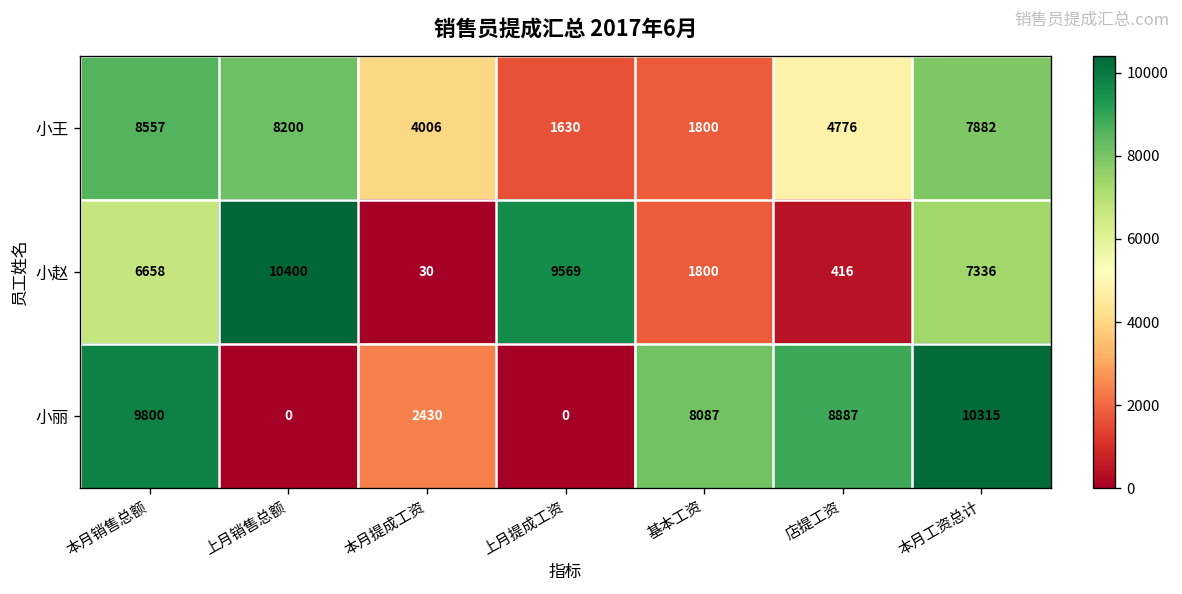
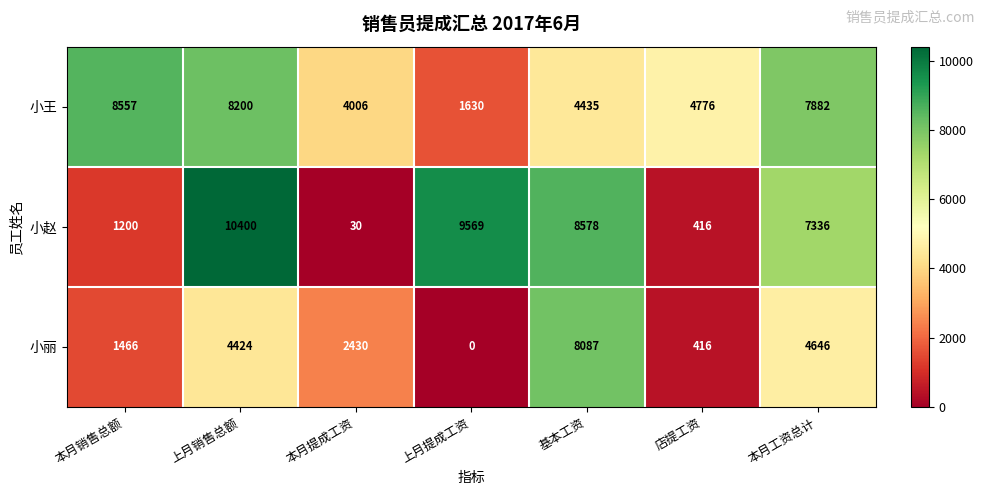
  {
    "小王": {
      "本月销售总额": 8557,
      "上月销售总额": 8200,
      "本月提成工资": 4006,
      "上月提成工资": 1630,
-     "基本工资": 1800,
+     "基本工资": 4435,
      "店提工资": 4776,
      "本月工资总计": 7882
    },
    "小赵": {
-     "本月销售总额": 6658,
+     "本月销售总额": 1200,
      "上月销售总额": 10400,
      "本月提成工资": 30,
      "上月提成工资": 9569,
-     "基本工资": 1800,
+     "基本工资": 8578,
      "店提工资": 416,
      "本月工资总计": 7336
    },
    "小丽": {
-     "本月销售总额": 9800,
-     "上月销售总额": 0,
+     "本月销售总额": 1466,
+     "上月销售总额": 4424,
      "本月提成工资": 2430,
      "上月提成工资": 0,
      "基本工资": 8087,
-     "店提工资": 8887,
-     "本月工资总计": 10315
+     "店提工资": 416,
+     "本月工资总计": 4646
    }
  }
